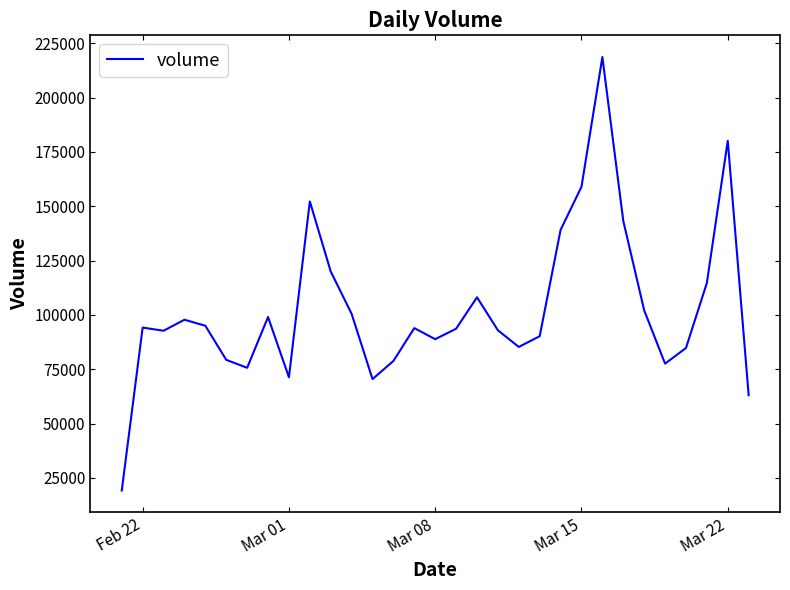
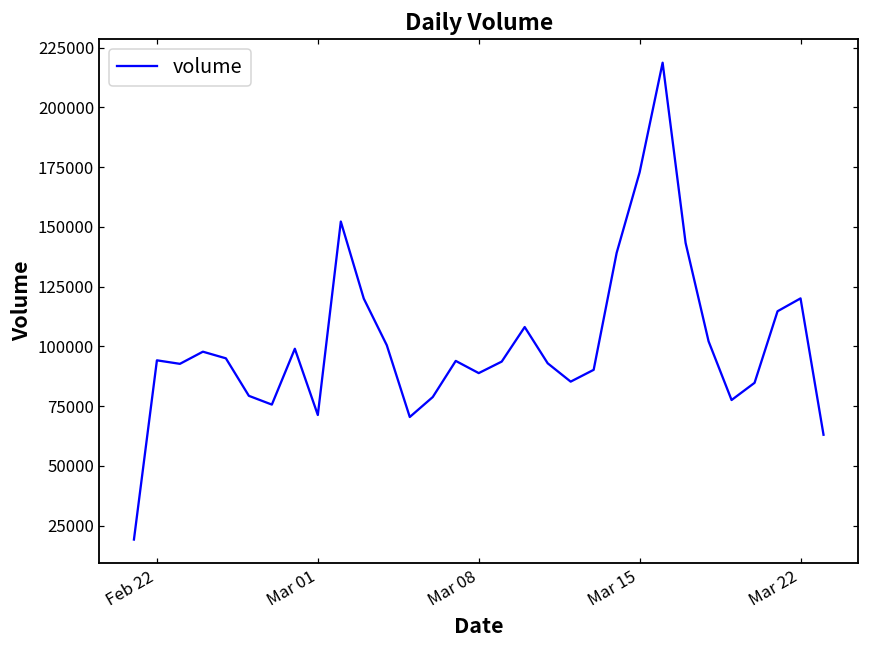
  {
    "Feb 22": 94000,
    "Mar 01": 71000,
    "Mar 08": 89000,
-   "Mar 15": 159000,
-   "Mar 22": 180000
+   "Mar 15": 173000,
+   "Mar 22": 120000
  }
